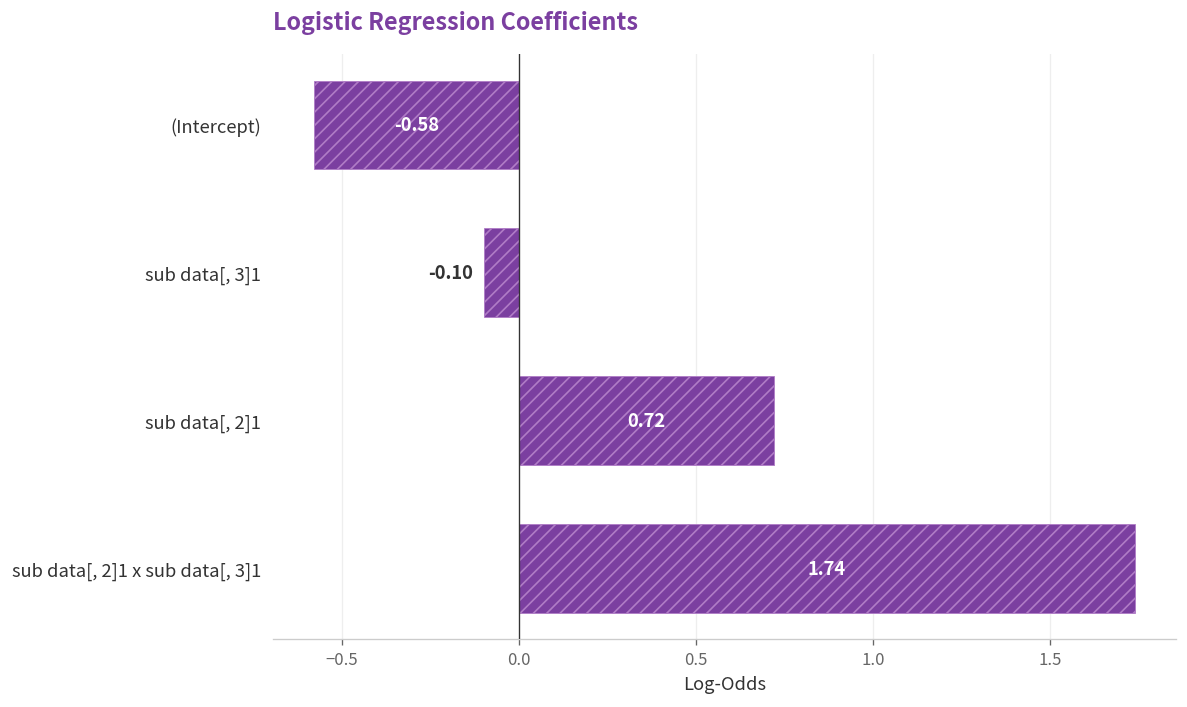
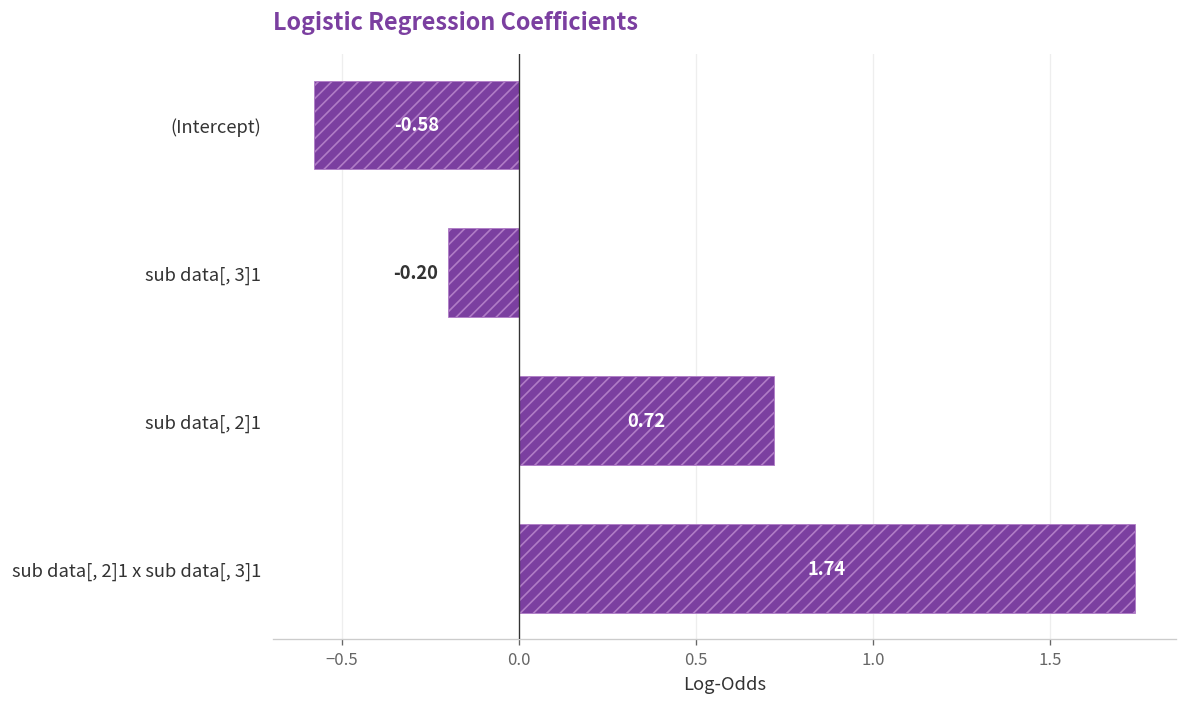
  {
    "(Intercept)": -0.58,
-   "sub data[, 3]1": -0.10,
+   "sub data[, 3]1": -0.20,
    "sub data[, 2]1": 0.72,
    "sub data[, 2]1 x sub data[, 3]1": 1.74
  }
